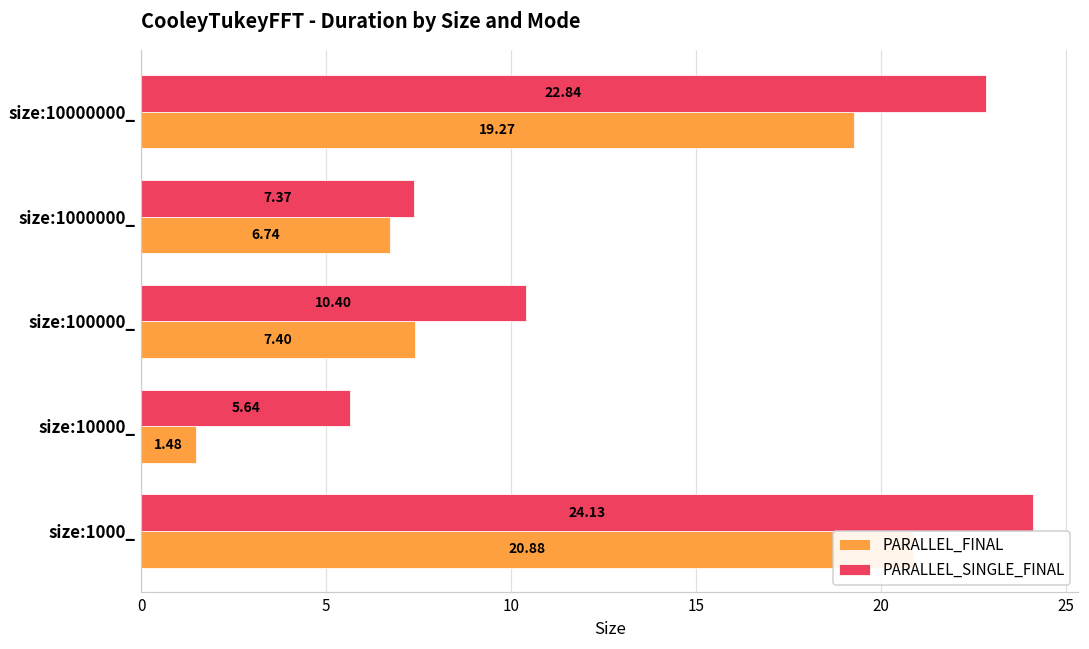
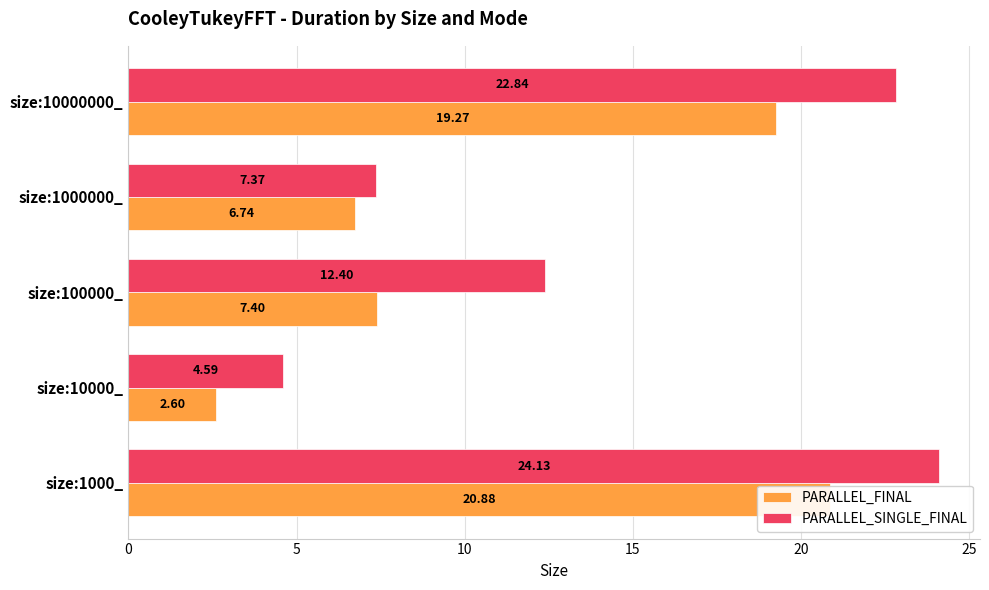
  {
    "PARALLEL_FINAL": {
      "size:10000000_": 19.27,
      "size:1000000_": 6.74,
      "size:100000_": 7.40,
-     "size:10000_": 1.48
+     "size:10000_": 2.60
    },
    "PARALLEL_SINGLE_FINAL": {
      "size:10000000_": 22.84,
      "size:1000000_": 7.37,
-     "size:100000_": 10.40,
-     "size:10000_": 5.64,
+     "size:100000_": 12.40,
+     "size:10000_": 4.59,
      "size:1000_": 24.13
    }
  }
